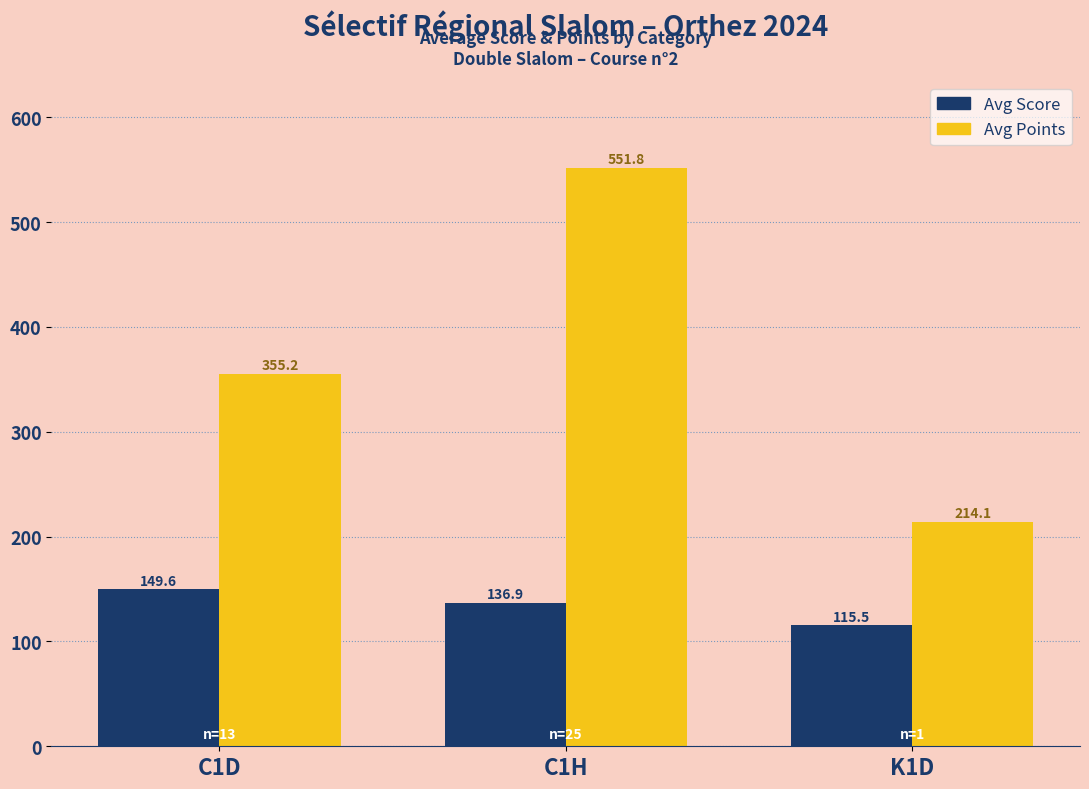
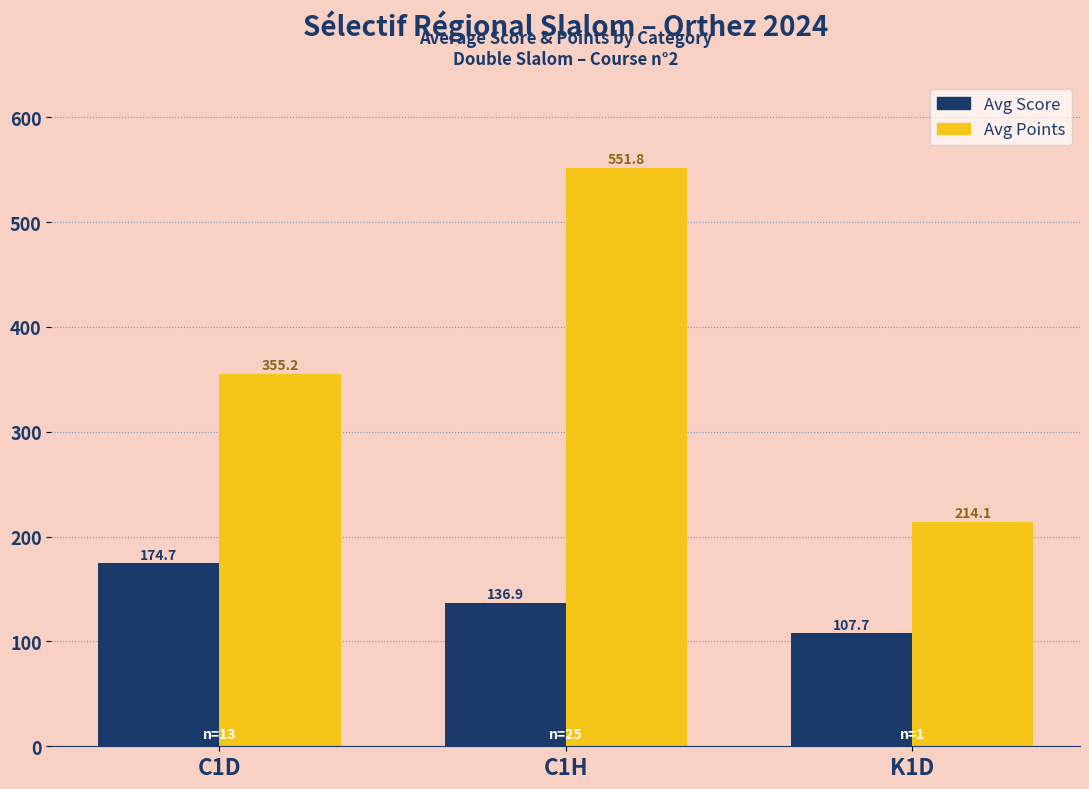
  {
    "Avg Score": {
-     "C1D": 149.6,
+     "C1D": 174.7,
      "C1H": 136.9,
-     "K1D": 115.5
+     "K1D": 107.7
    },
    "Avg Points": {
      "C1D": 355.2,
      "C1H": 551.8,
      "K1D": 214.1
    }
  }
